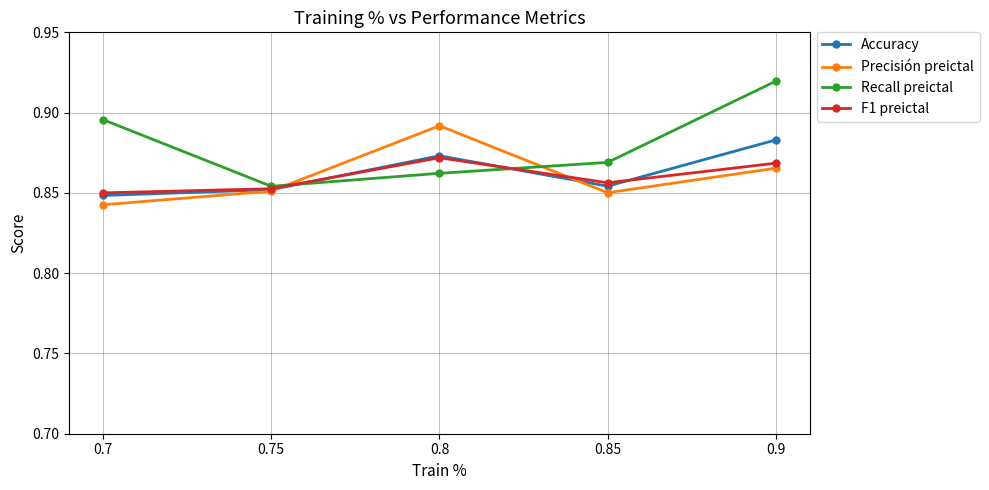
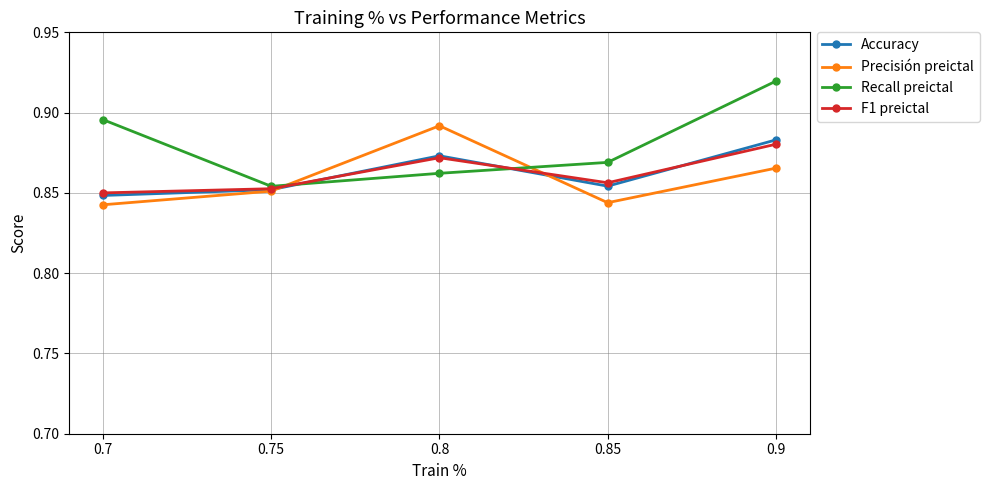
  {
    "Accuracy": {
      "0.7": 0.848,
      "0.85": 0.854,
      "0.9": 0.883
    },
    "Precisión preictal": {
      "0.7": 0.843,
      "0.8": 0.892,
-     "0.85": 0.850,
+     "0.85": 0.844,
      "0.9": 0.865
    },
    "Recall preictal": {
      "0.7": 0.896,
      "0.8": 0.862,
      "0.85": 0.869,
      "0.9": 0.920
    },
    "F1 preictal": {
      "0.7": 0.850,
      "0.85": 0.856,
-     "0.9": 0.869
+     "0.9": 0.880
    }
  }
